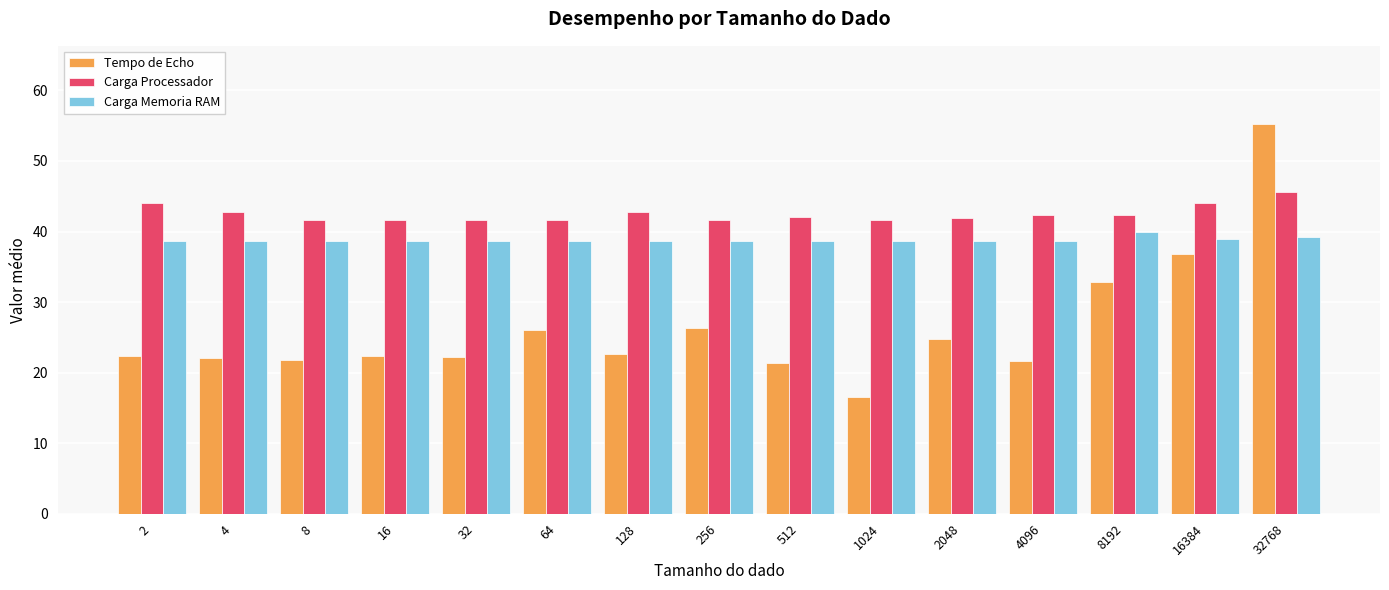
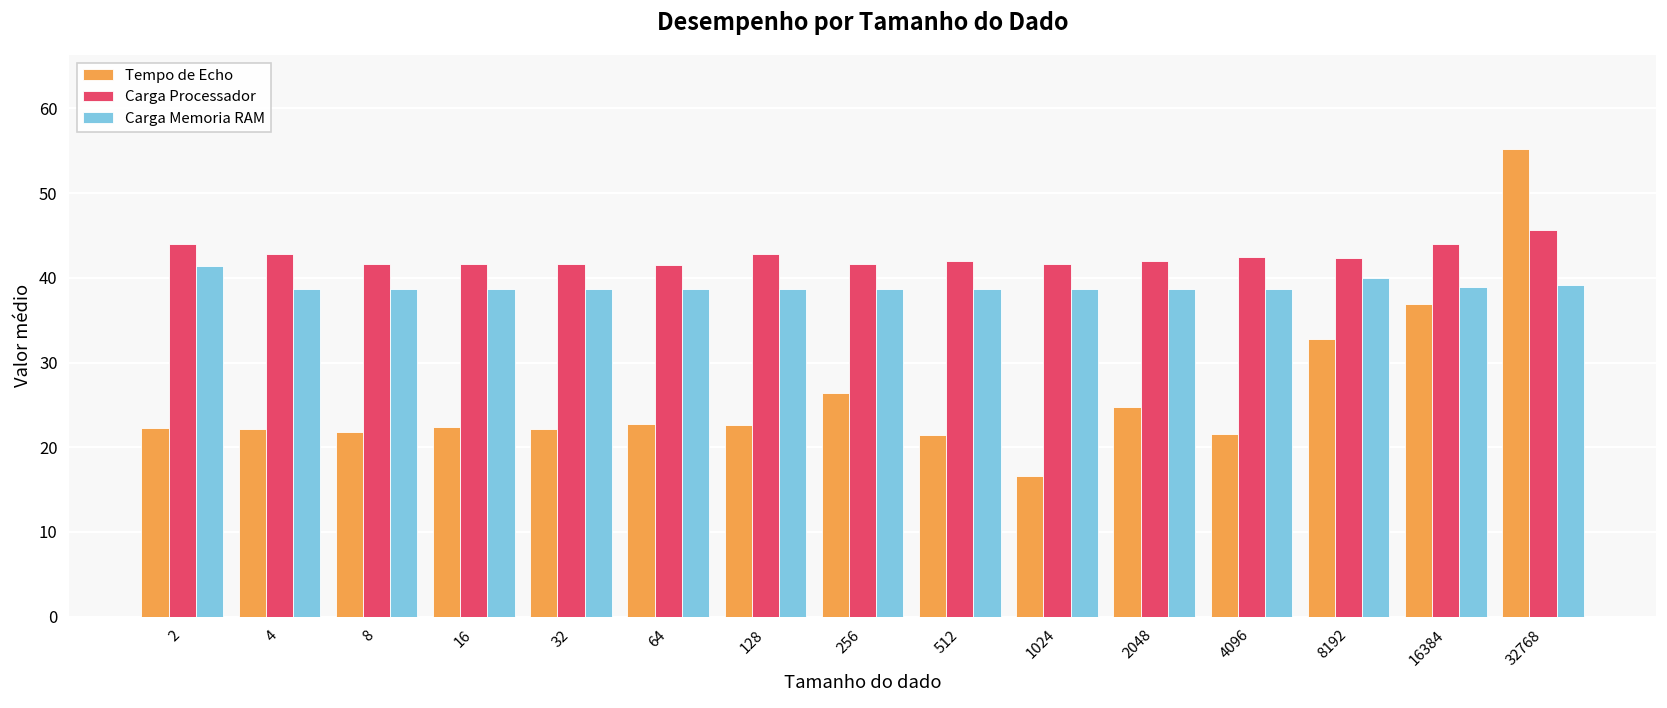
  {
    "Tempo de Echo": {
      "2": 22,
      "4": 22,
      "8": 22,
      "16": 22,
      "32": 22,
-     "64": 26,
+     "64": 23,
      "128": 23,
      "256": 26,
      "512": 21,
      "1024": 17,
      "2048": 25,
      "4096": 22,
      "8192": 33,
      "16384": 37,
      "32768": 55
    },
    "Carga Processador": {
      "2": 44,
      "4": 43,
      "8": 42,
      "16": 42,
      "32": 42,
      "64": 42,
      "128": 43,
      "256": 42,
      "512": 42,
      "1024": 42,
      "2048": 42,
      "4096": 42,
      "8192": 42,
      "16384": 44,
      "32768": 46
    },
    "Carga Memoria RAM": {
-     "2": 39,
+     "2": 41,
      "4": 39,
      "8": 39,
      "16": 39,
      "32": 39,
      "64": 39,
      "128": 39,
      "256": 39,
      "512": 39,
      "1024": 39,
      "2048": 39,
      "4096": 39,
      "8192": 40,
      "16384": 39,
      "32768": 39
    }
  }
